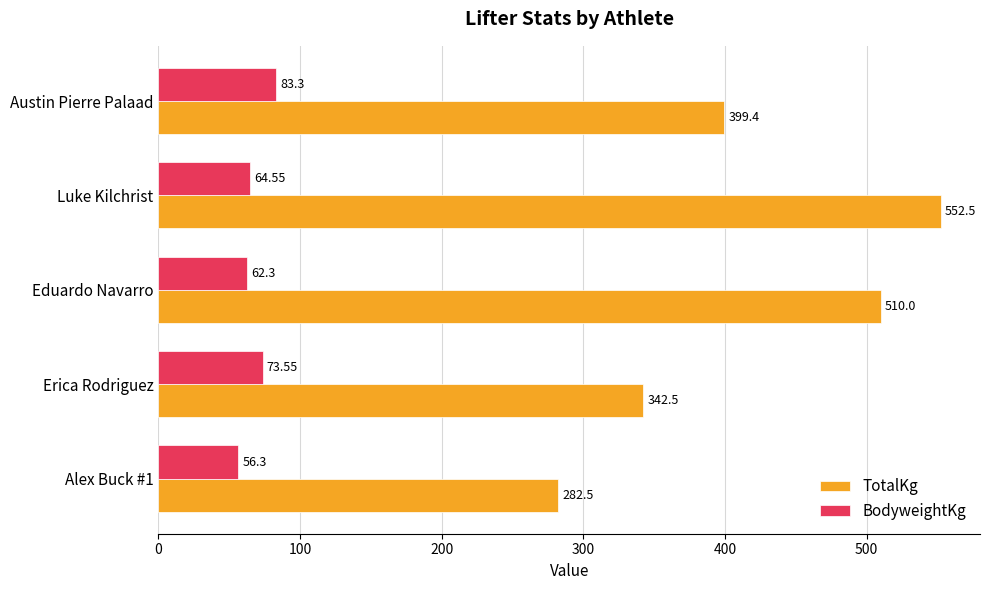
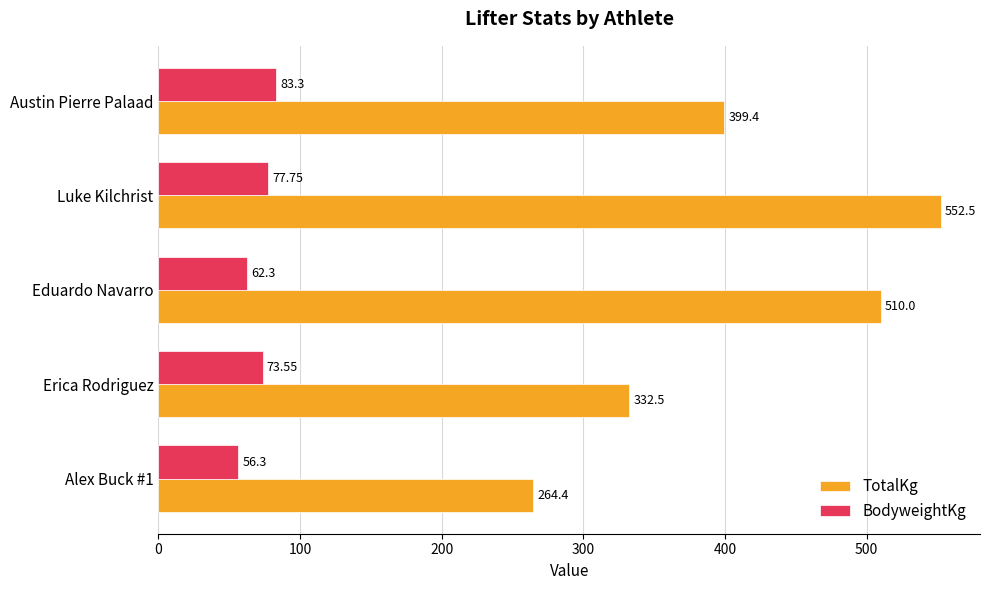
  {
    "TotalKg": {
      "Austin Pierre Palaad": 399.4,
      "Luke Kilchrist": 552.5,
      "Eduardo Navarro": 510.0,
-     "Erica Rodriguez": 342.5,
-     "Alex Buck #1": 282.5
+     "Erica Rodriguez": 332.5,
+     "Alex Buck #1": 264.4
    },
    "BodyweightKg": {
      "Austin Pierre Palaad": 83.3,
-     "Luke Kilchrist": 64.55,
+     "Luke Kilchrist": 77.75,
      "Eduardo Navarro": 62.3,
      "Erica Rodriguez": 73.55,
      "Alex Buck #1": 56.3
    }
  }
